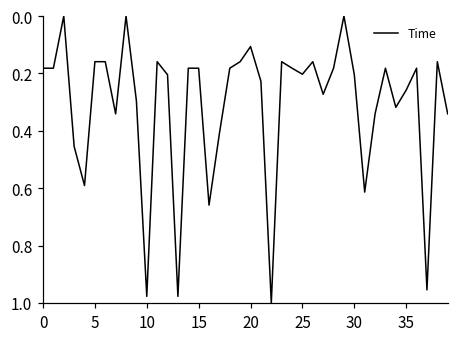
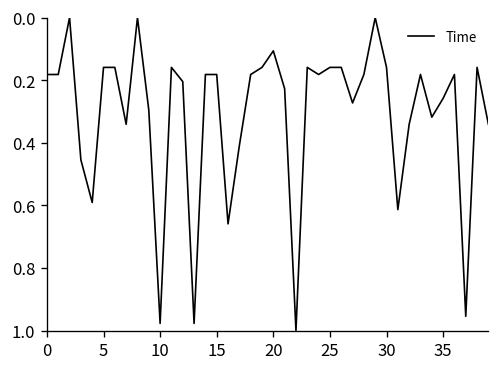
  {
    "0": 0.18,
    "5": 0.16,
    "10": 0.98,
    "15": 0.18,
    "20": 0.11,
-   "25": 0.20,
-   "30": 0.20,
+   "25": 0.16,
+   "30": 0.16,
    "35": 0.26
  }
